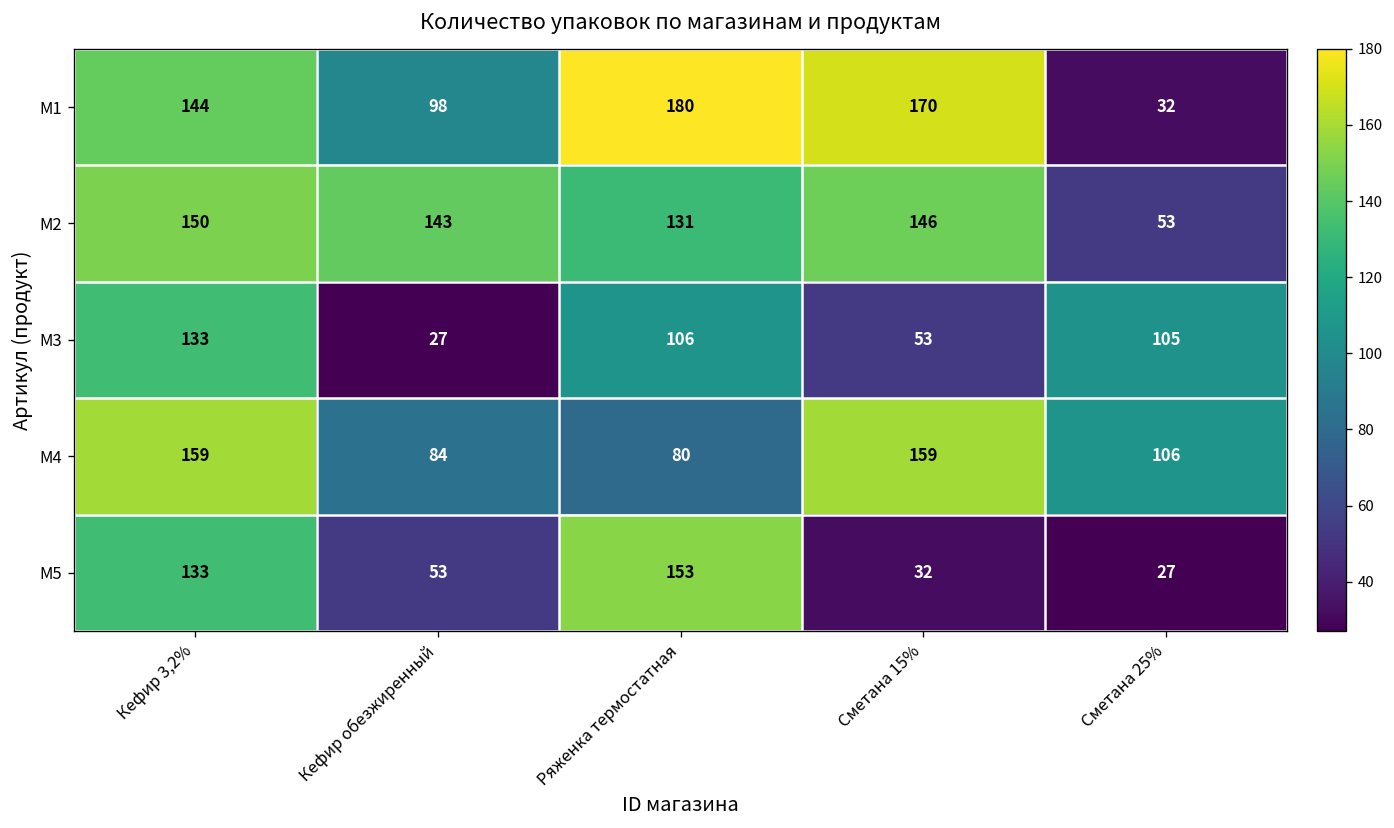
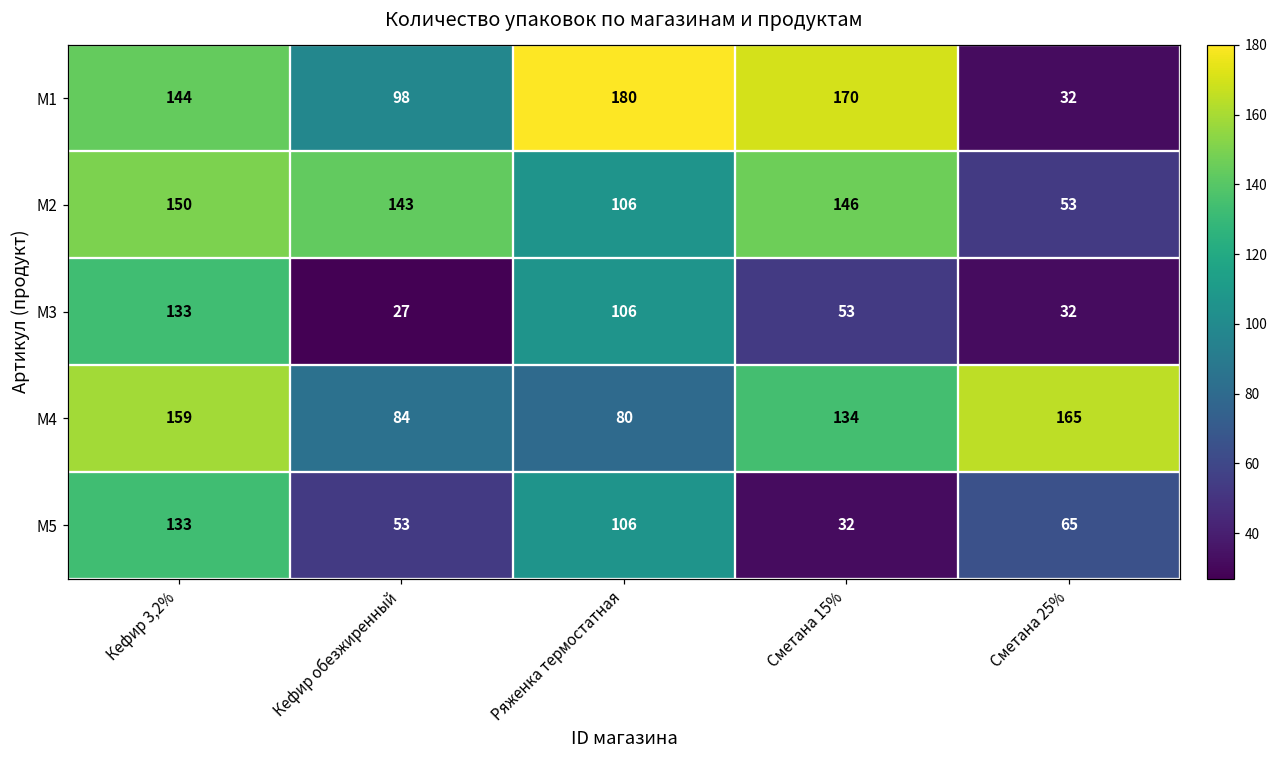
  {
    "M1": {
      "Кефир 3,2%": 144,
      "Кефир обезжиренный": 98,
      "Ряженка термостатная": 180,
      "Сметана 15%": 170,
      "Сметана 25%": 32
    },
    "M2": {
      "Кефир 3,2%": 150,
      "Кефир обезжиренный": 143,
-     "Ряженка термостатная": 131,
+     "Ряженка термостатная": 106,
      "Сметана 15%": 146,
      "Сметана 25%": 53
    },
    "M3": {
      "Кефир 3,2%": 133,
      "Кефир обезжиренный": 27,
      "Ряженка термостатная": 106,
      "Сметана 15%": 53,
-     "Сметана 25%": 105
+     "Сметана 25%": 32
    },
    "M4": {
      "Кефир 3,2%": 159,
      "Кефир обезжиренный": 84,
      "Ряженка термостатная": 80,
-     "Сметана 15%": 159,
-     "Сметана 25%": 106
+     "Сметана 15%": 134,
+     "Сметана 25%": 165
    },
    "M5": {
      "Кефир 3,2%": 133,
      "Кефир обезжиренный": 53,
-     "Ряженка термостатная": 153,
+     "Ряженка термостатная": 106,
      "Сметана 15%": 32,
-     "Сметана 25%": 27
+     "Сметана 25%": 65
    }
  }
